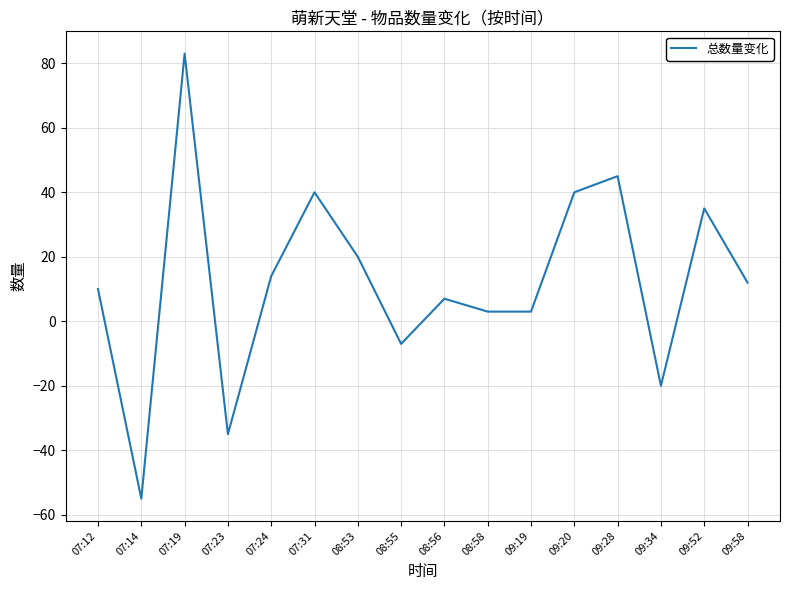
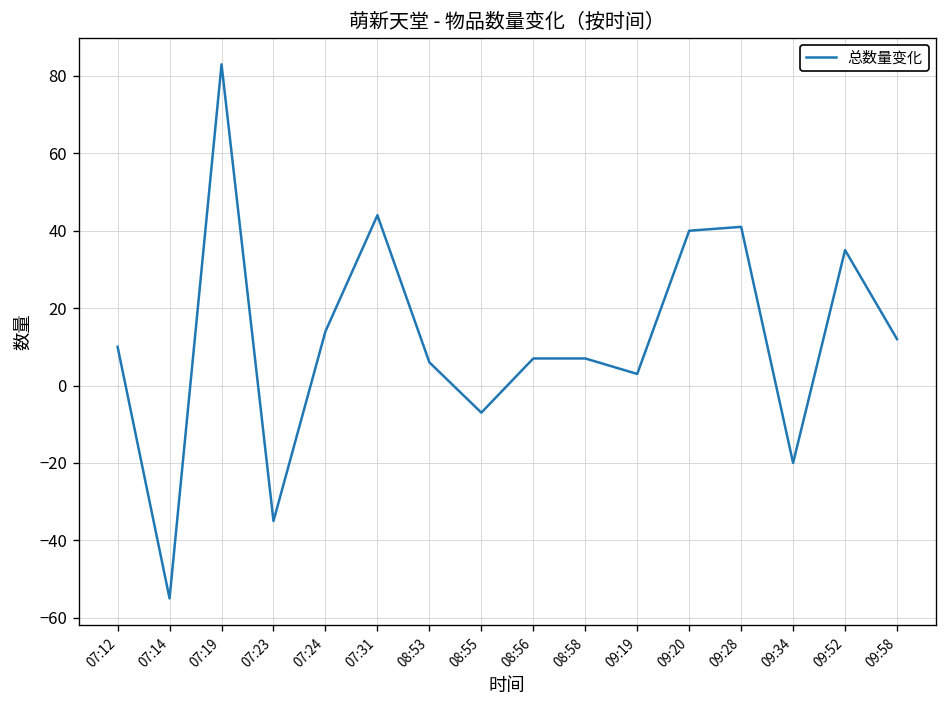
  {
    "07:12": 10,
    "07:14": -55,
    "07:19": 83,
    "07:23": -35,
    "07:24": 14,
-   "07:31": 40,
-   "08:53": 20,
+   "07:31": 44,
+   "08:53": 6,
    "08:55": -7,
    "08:56": 7,
-   "08:58": 3,
+   "08:58": 7,
    "09:19": 3,
    "09:20": 40,
-   "09:28": 45,
+   "09:28": 41,
    "09:34": -20,
    "09:52": 35,
    "09:58": 12
  }
